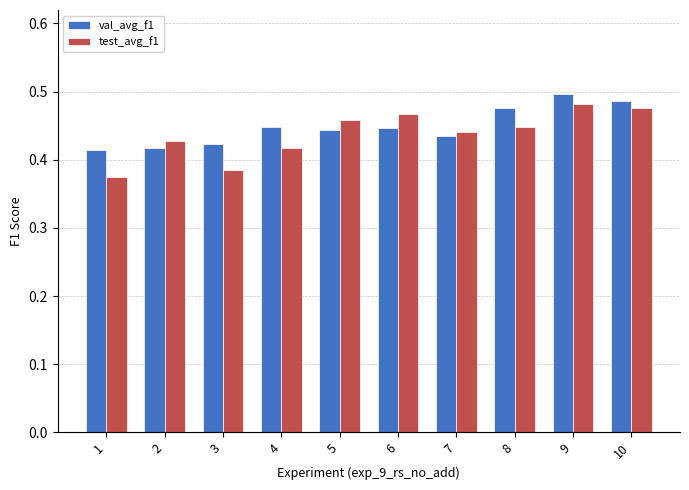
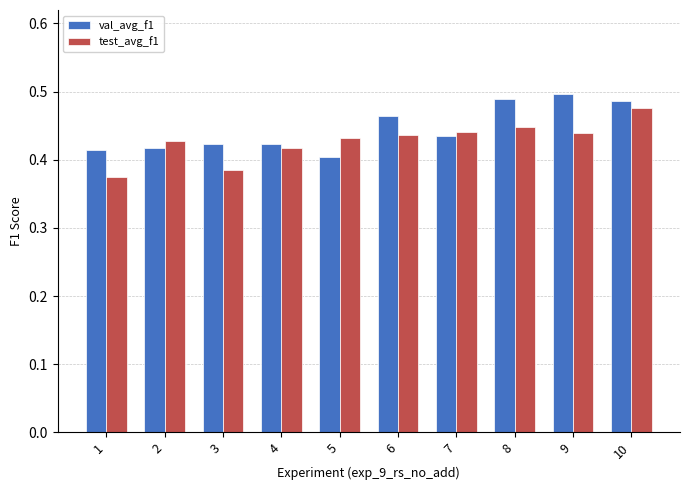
  {
    "val_avg_f1": {
      "1": 0.41,
      "2": 0.42,
      "3": 0.42,
-     "4": 0.45,
-     "5": 0.44,
-     "6": 0.45,
+     "4": 0.42,
+     "5": 0.40,
+     "6": 0.46,
      "7": 0.43,
-     "8": 0.48,
+     "8": 0.49,
      "9": 0.50,
      "10": 0.49
    },
    "test_avg_f1": {
      "1": 0.37,
      "2": 0.43,
      "3": 0.39,
      "4": 0.42,
-     "5": 0.46,
-     "6": 0.47,
+     "5": 0.43,
+     "6": 0.44,
      "7": 0.44,
      "8": 0.45,
-     "9": 0.48,
+     "9": 0.44,
      "10": 0.48
    }
  }
